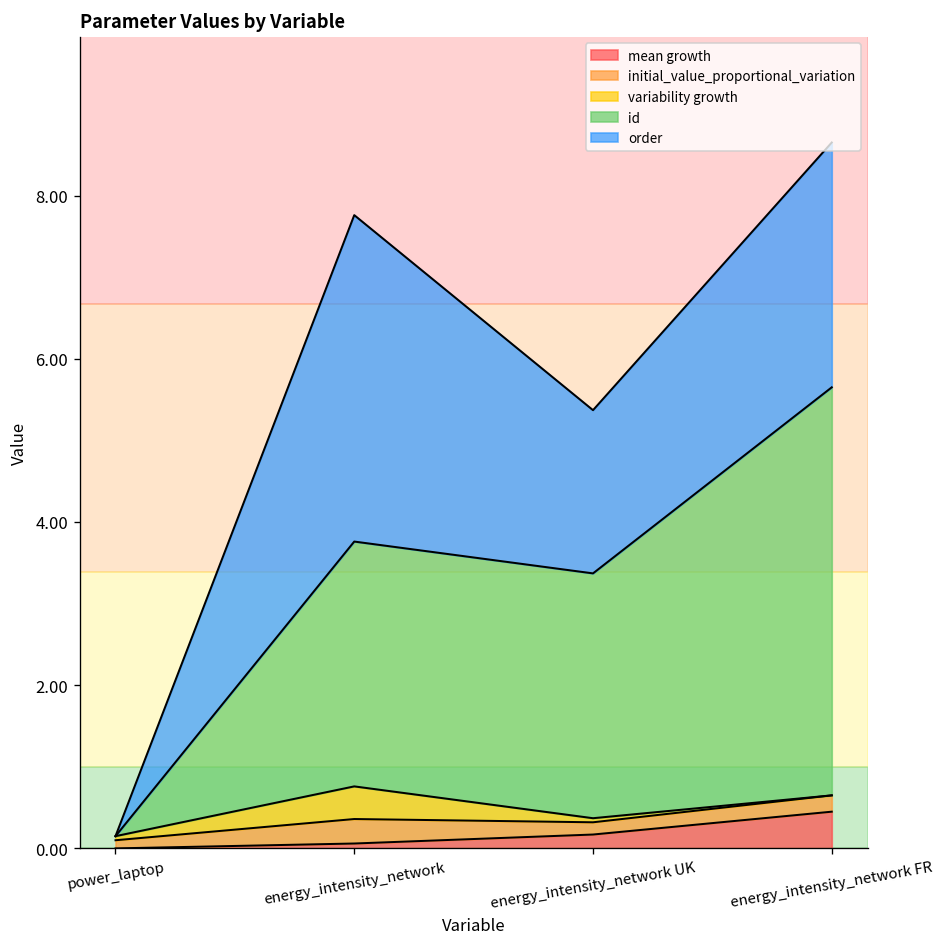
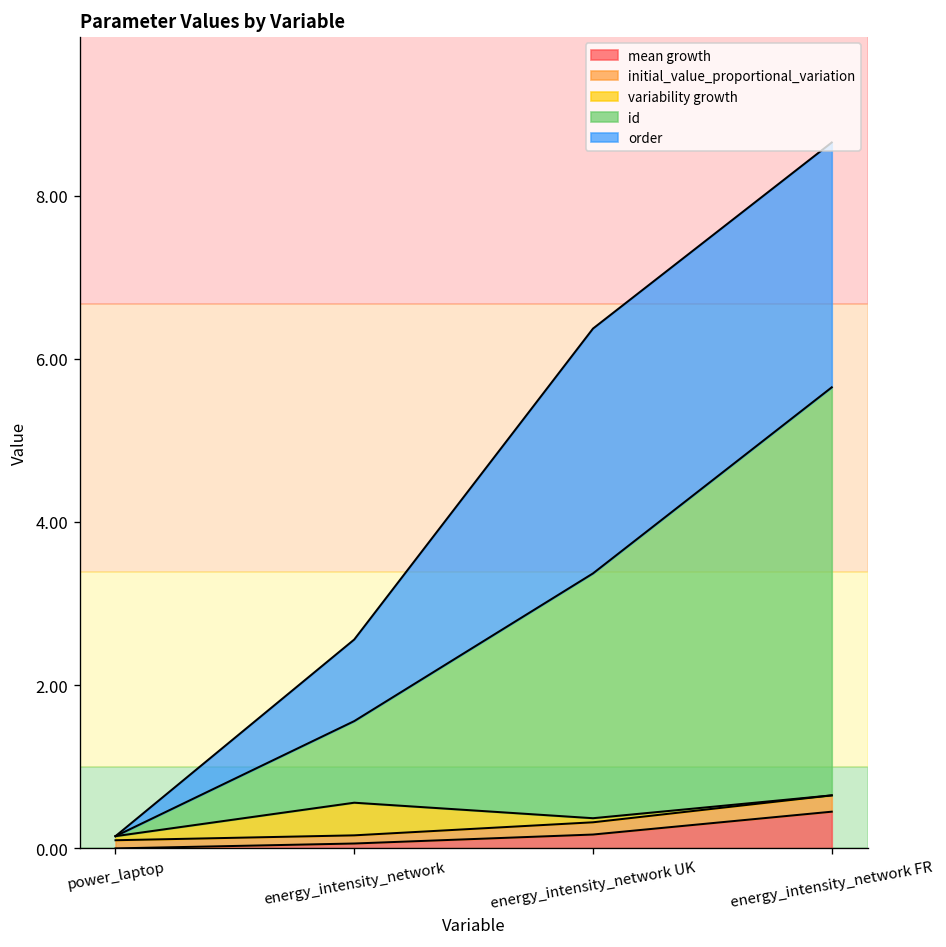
  {
    "mean growth": {
      "power_laptop": 0.0,
      "energy_intensity_network": 0.1,
      "energy_intensity_network UK": 0.2,
      "energy_intensity_network FR": 0.5
    },
    "initial_value_proportional_variation": {
      "power_laptop": 0.1,
-     "energy_intensity_network": 0.3,
+     "energy_intensity_network": 0.1,
      "energy_intensity_network UK": 0.2
    },
    "variability growth": {
      "energy_intensity_network": 0.4,
      "energy_intensity_network UK": 0.0
    },
    "id": {
-     "energy_intensity_network": 3,
+     "energy_intensity_network": 1,
      "energy_intensity_network UK": 3,
      "energy_intensity_network FR": 5
    },
    "order": {
-     "energy_intensity_network": 4,
-     "energy_intensity_network UK": 2,
+     "energy_intensity_network": 1,
+     "energy_intensity_network UK": 3,
      "energy_intensity_network FR": 3
    }
  }
